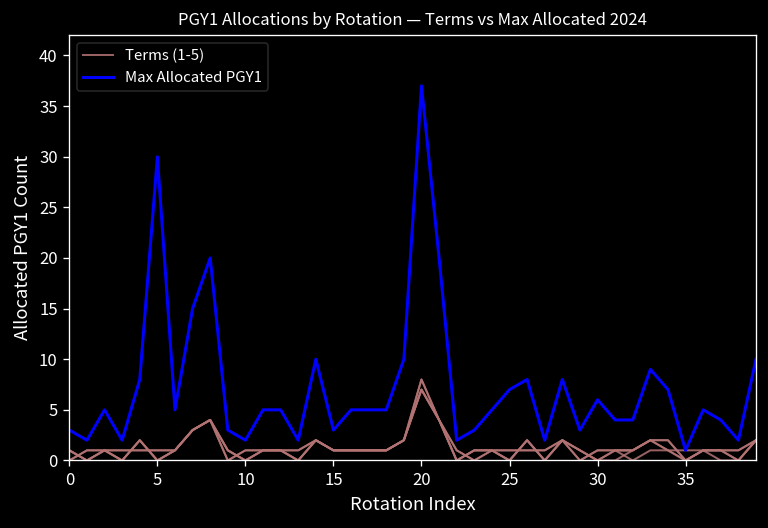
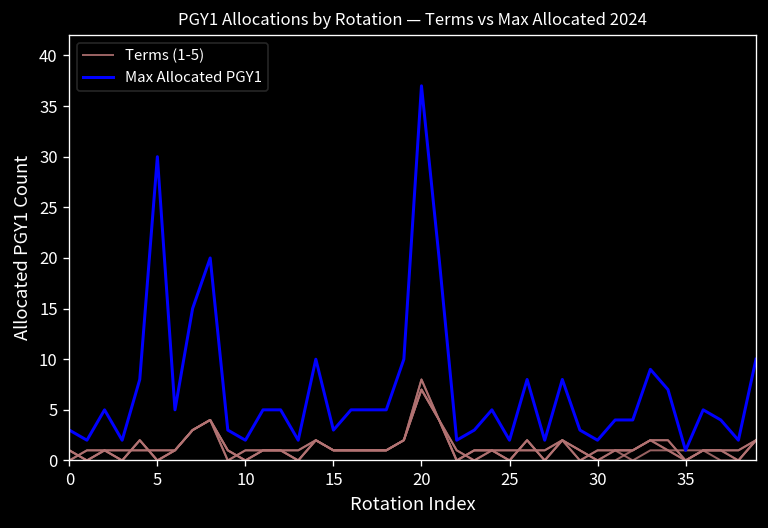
  {
    "Max Allocated PGY1": {
      "0": 3,
      "5": 30,
      "10": 2,
      "15": 3,
      "20": 37,
-     "25": 7,
-     "30": 6
+     "25": 2,
+     "30": 2
    }
  }
